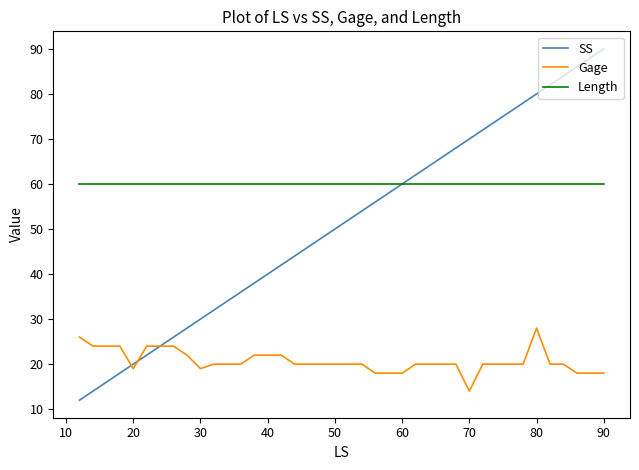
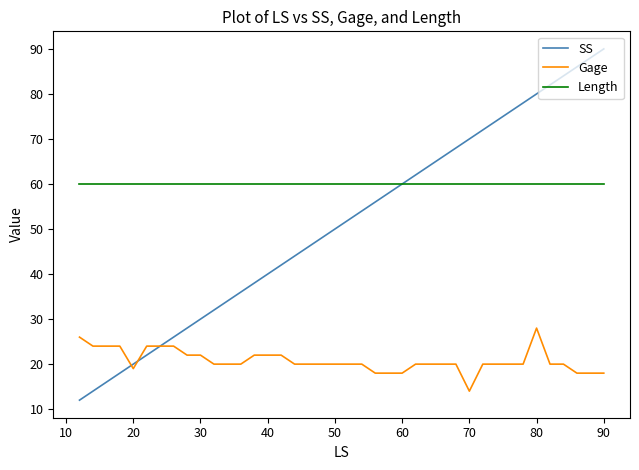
  {
    "SS": {
      "20": 20,
      "30": 30,
      "40": 40,
      "50": 50,
      "70": 70,
      "80": 80
    },
    "Gage": {
      "20": 19,
-     "30": 19,
+     "30": 22,
      "40": 22,
      "50": 20,
      "60": 18,
      "70": 14,
      "80": 28,
      "90": 18
    },
    "Length": {
      "20": 60,
      "30": 60,
      "40": 60,
      "50": 60,
      "70": 60,
      "80": 60,
      "90": 60
    }
  }
